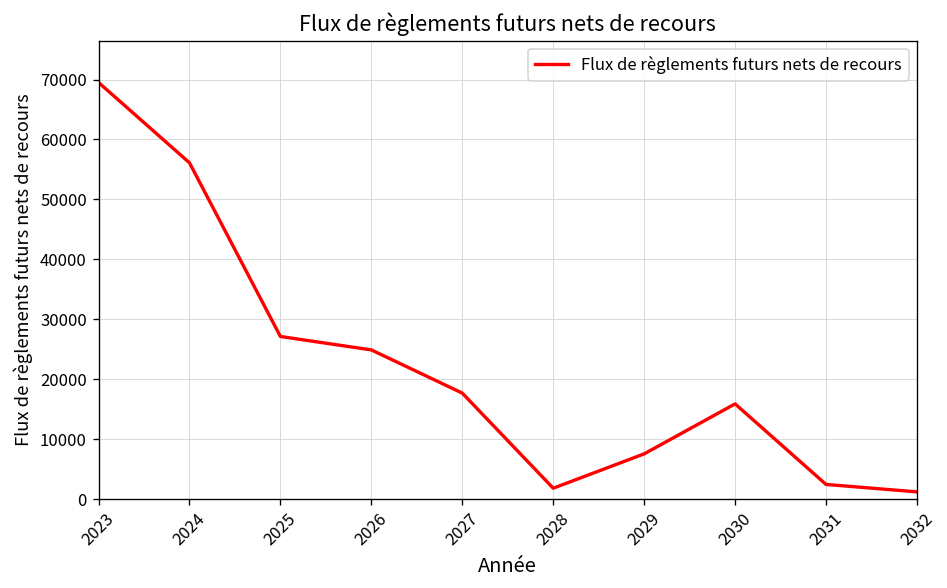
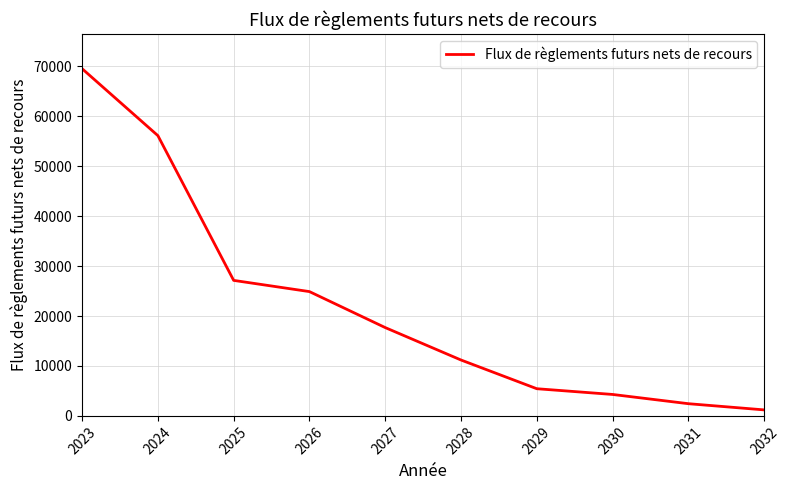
  {
    "2023": 70000,
    "2024": 56000,
    "2025": 27000,
    "2026": 25000,
    "2027": 18000,
-   "2028": 2000,
-   "2029": 8000,
-   "2030": 16000,
+   "2028": 11000,
+   "2029": 5000,
+   "2030": 4000,
    "2031": 2000,
    "2032": 1000
  }
